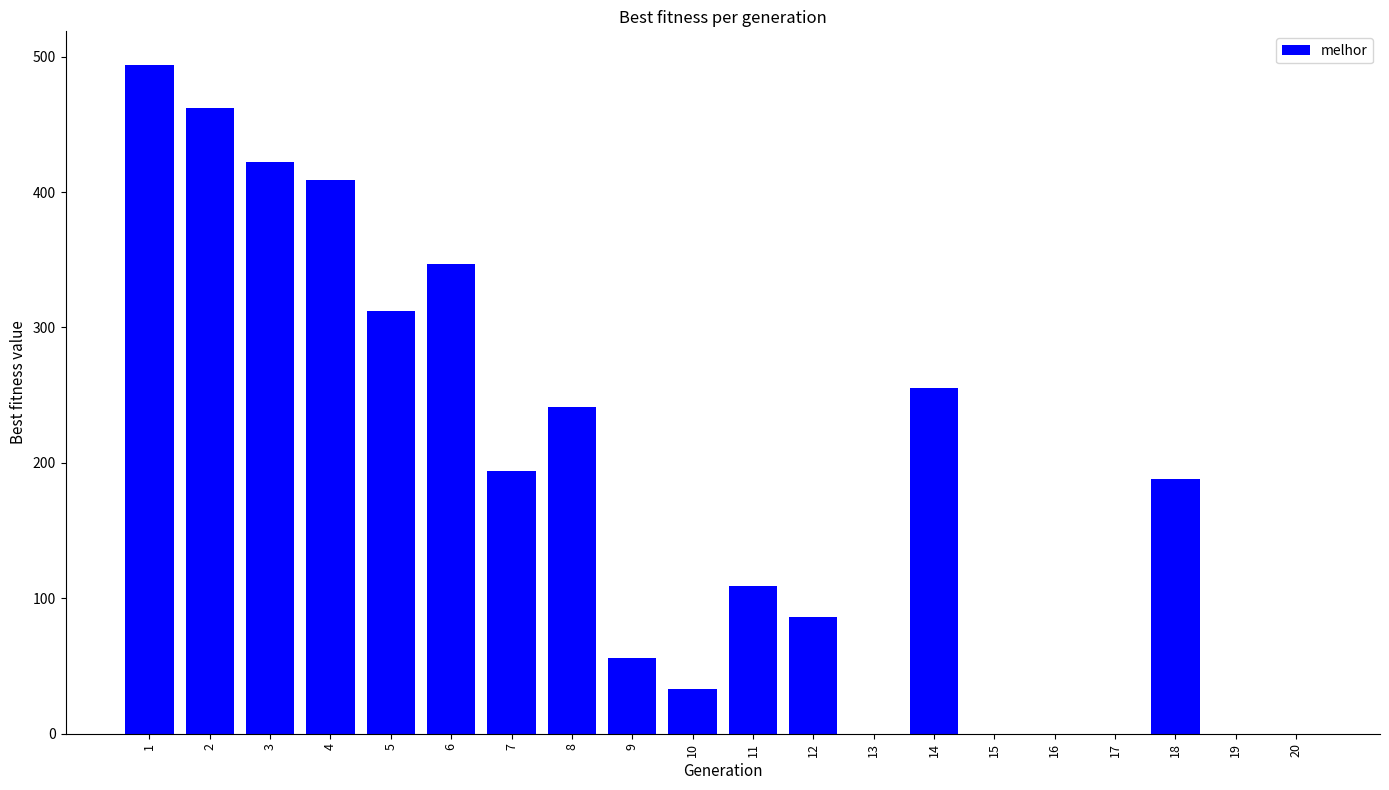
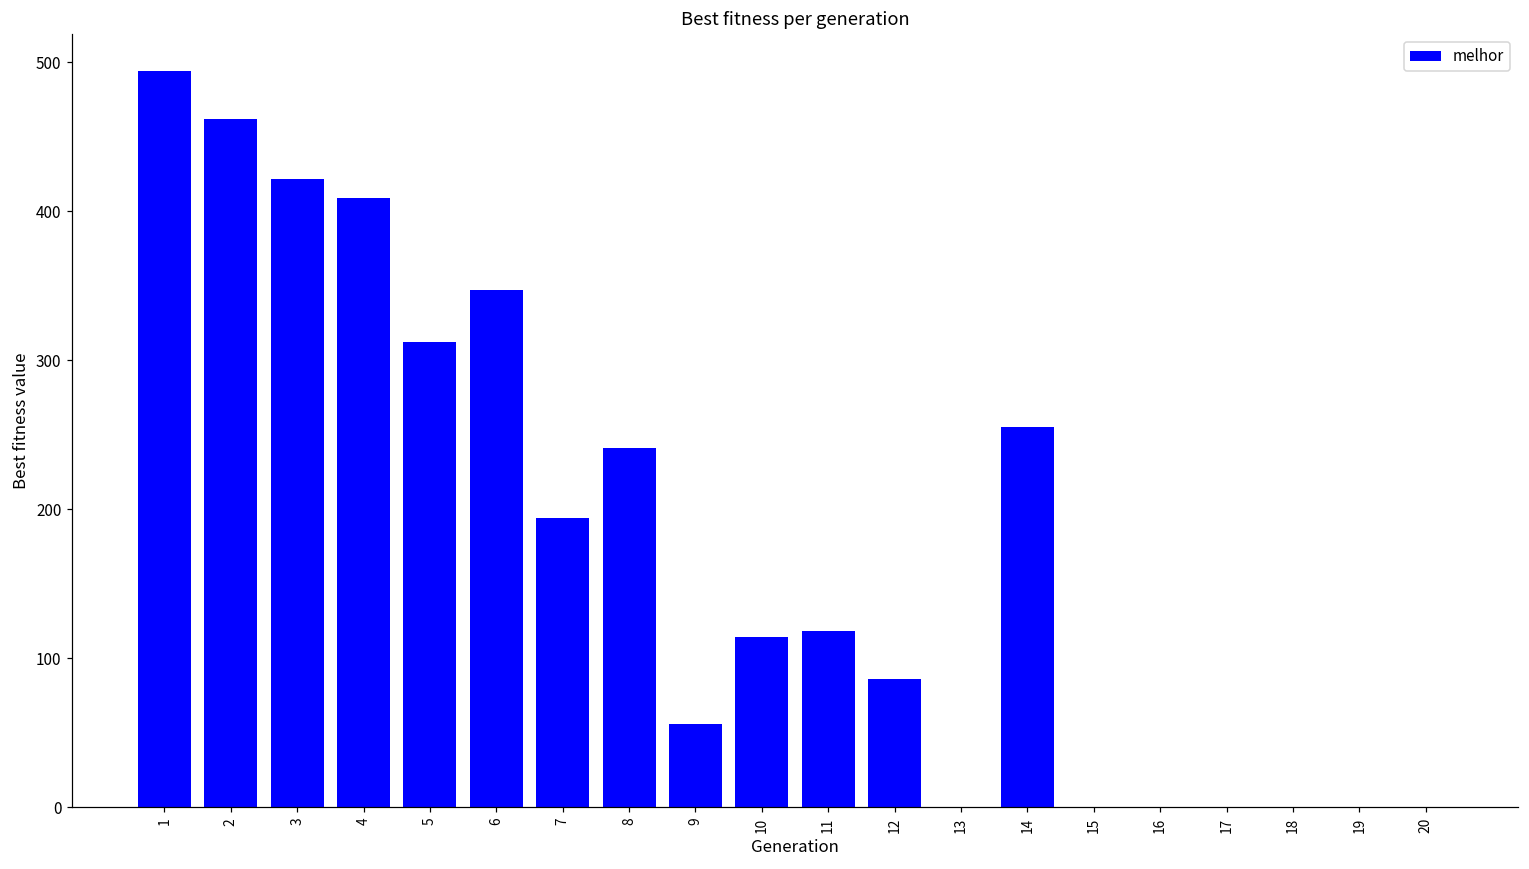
  {
    "1": 494,
    "2": 462,
    "3": 422,
    "4": 409,
    "5": 312,
    "6": 347,
    "7": 194,
    "8": 241,
    "9": 56,
-   "10": 33,
-   "11": 109,
+   "10": 114,
+   "11": 118,
    "12": 86,
    "13": 0,
    "14": 255,
    "15": 0,
    "16": 0,
    "17": 0,
-   "18": 188,
+   "18": 0,
    "19": 0,
    "20": 0
  }
